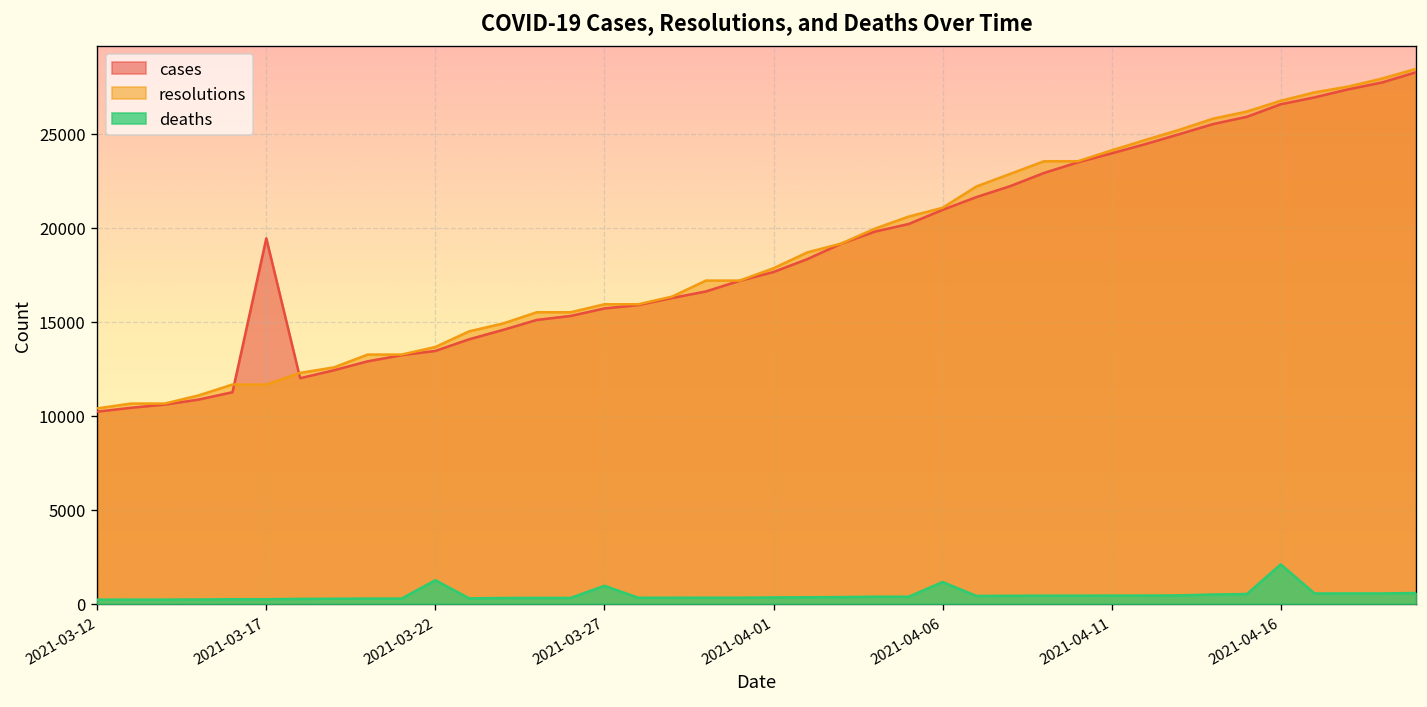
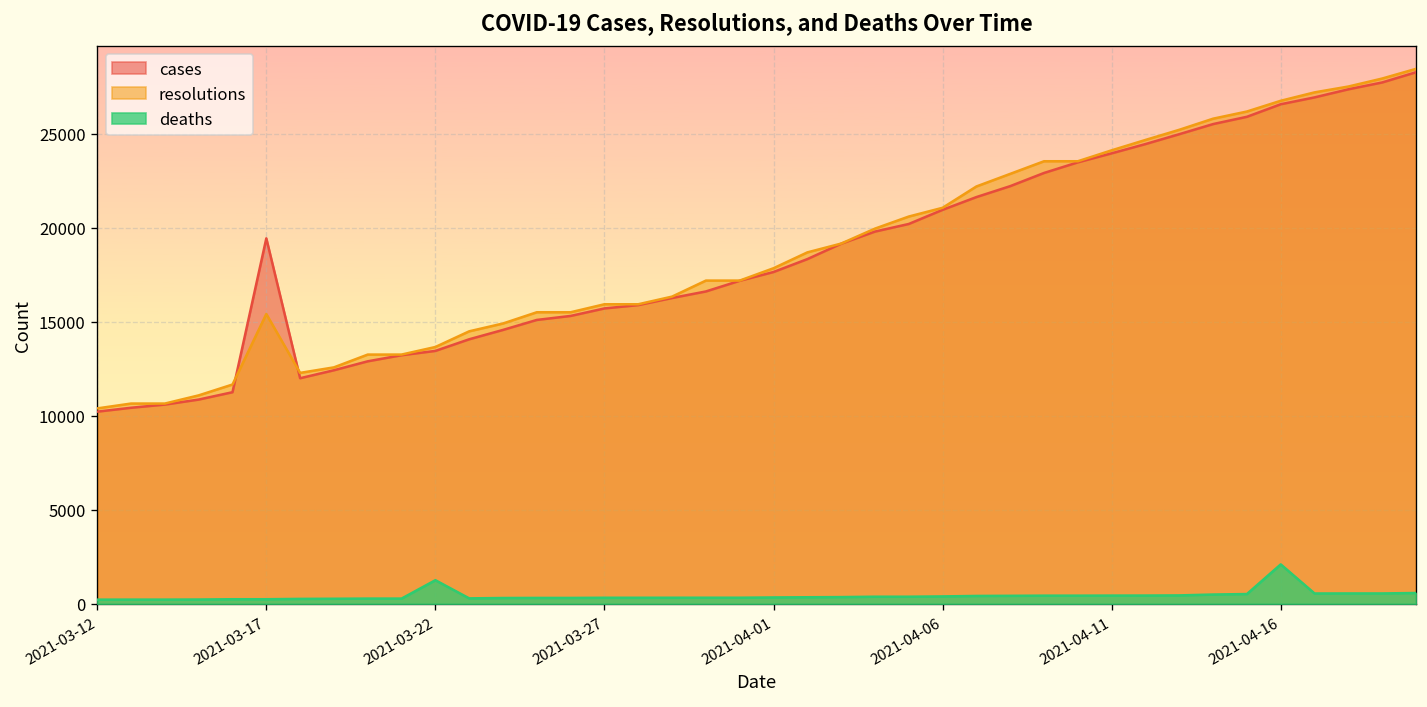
  {
    "cases": {
      "2021-03-12": 10200,
      "2021-03-17": 19400,
      "2021-03-22": 13500,
      "2021-03-27": 15700,
      "2021-04-01": 17700,
      "2021-04-16": 26600
    },
    "resolutions": {
      "2021-03-12": 10400,
-     "2021-03-17": 11700,
+     "2021-03-17": 15400,
      "2021-03-22": 13700,
      "2021-03-27": 15900,
      "2021-04-01": 17900,
      "2021-04-16": 26800
    },
    "deaths": {
      "2021-03-12": 200,
      "2021-03-17": 200,
      "2021-03-22": 1300,
-     "2021-03-27": 1000,
+     "2021-03-27": 300,
      "2021-04-01": 300,
-     "2021-04-06": 1200,
+     "2021-04-06": 400,
      "2021-04-11": 400,
      "2021-04-16": 2100
    }
  }
